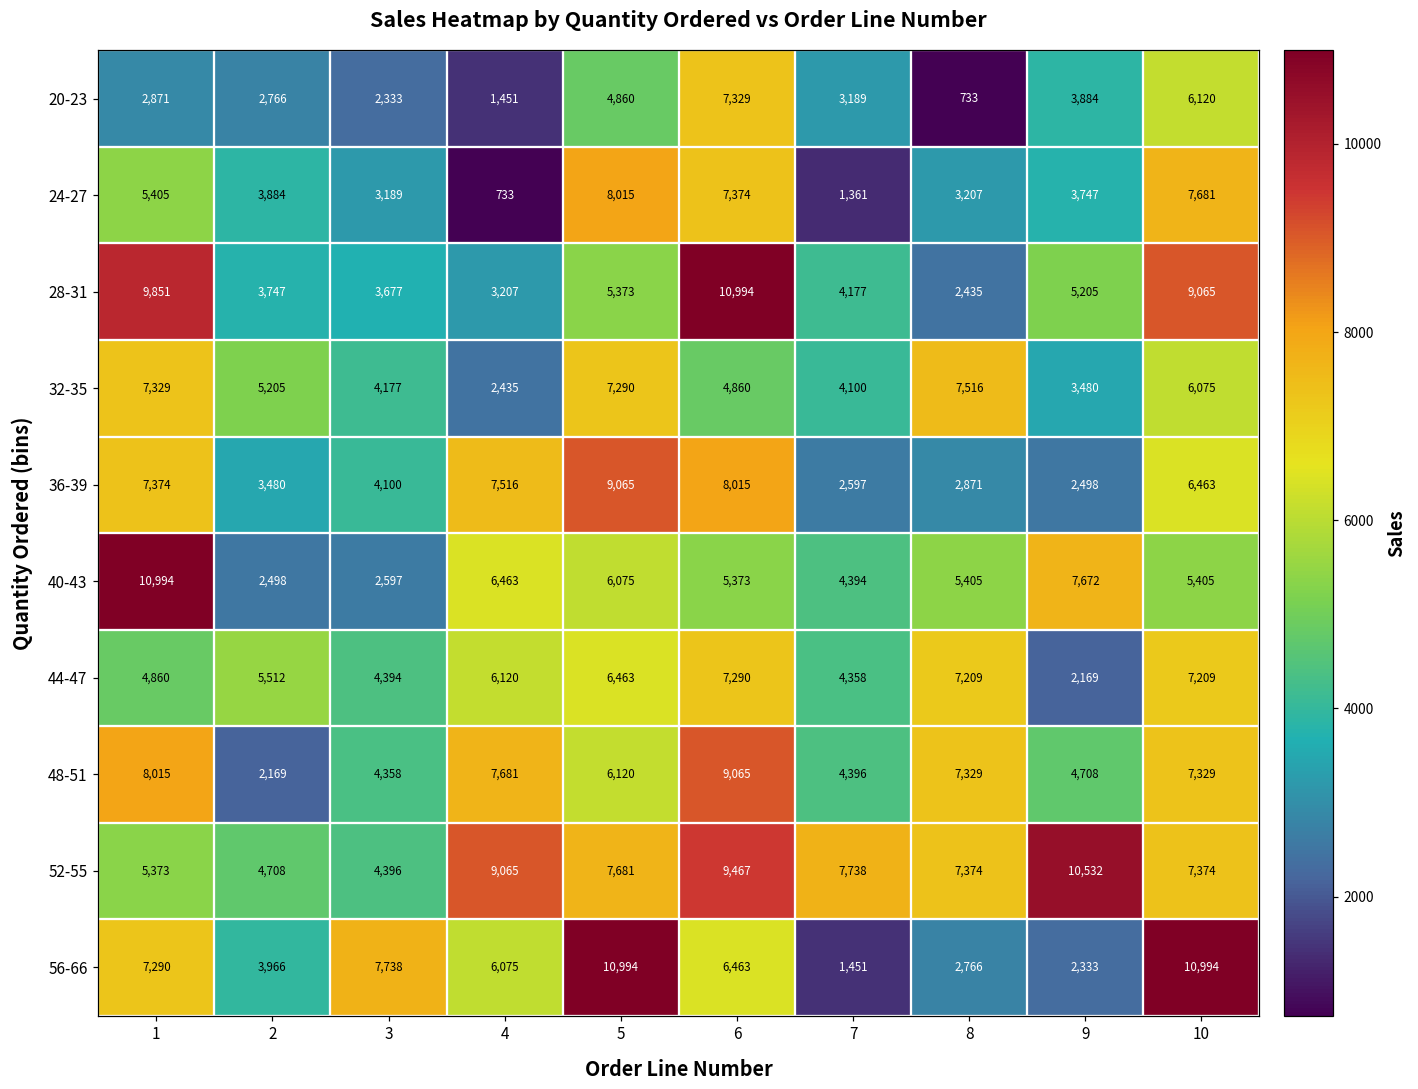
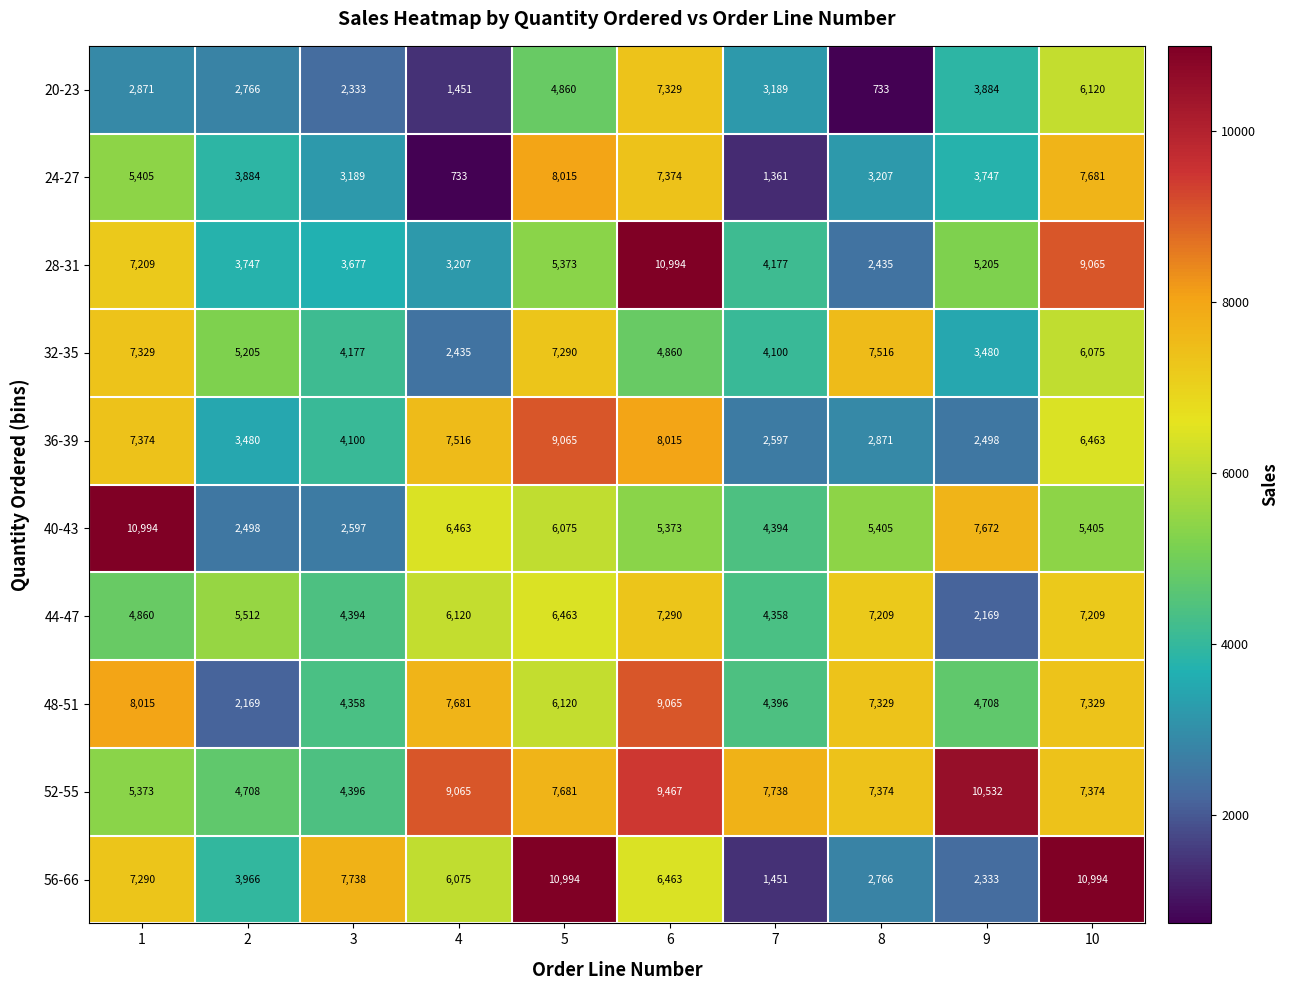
  {
    "20-23": {
      "1": "2,871",
      "2": "2,766",
      "3": "2,333",
      "4": "1,451",
      "5": "4,860",
      "6": "7,329",
      "7": "3,189",
      "8": "733",
      "9": "3,884",
      "10": "6,120"
    },
    "24-27": {
      "1": "5,405",
      "2": "3,884",
      "3": "3,189",
      "4": "733",
      "5": "8,015",
      "6": "7,374",
      "7": "1,361",
      "8": "3,207",
      "9": "3,747",
      "10": "7,681"
    },
    "28-31": {
-     "1": "9,851",
+     "1": "7,209",
      "2": "3,747",
      "3": "3,677",
      "4": "3,207",
      "5": "5,373",
      "6": "10,994",
      "7": "4,177",
      "8": "2,435",
      "9": "5,205",
      "10": "9,065"
    },
    "32-35": {
      "1": "7,329",
      "2": "5,205",
      "3": "4,177",
      "4": "2,435",
      "5": "7,290",
      "6": "4,860",
      "7": "4,100",
      "8": "7,516",
      "9": "3,480",
      "10": "6,075"
    },
    "36-39": {
      "1": "7,374",
      "2": "3,480",
      "3": "4,100",
      "4": "7,516",
      "5": "9,065",
      "6": "8,015",
      "7": "2,597",
      "8": "2,871",
      "9": "2,498",
      "10": "6,463"
    },
    "40-43": {
      "1": "10,994",
      "2": "2,498",
      "3": "2,597",
      "4": "6,463",
      "5": "6,075",
      "6": "5,373",
      "7": "4,394",
      "8": "5,405",
      "9": "7,672",
      "10": "5,405"
    },
    "44-47": {
      "1": "4,860",
      "2": "5,512",
      "3": "4,394",
      "4": "6,120",
      "5": "6,463",
      "6": "7,290",
      "7": "4,358",
      "8": "7,209",
      "9": "2,169",
      "10": "7,209"
    },
    "48-51": {
      "1": "8,015",
      "2": "2,169",
      "3": "4,358",
      "4": "7,681",
      "5": "6,120",
      "6": "9,065",
      "7": "4,396",
      "8": "7,329",
      "9": "4,708",
      "10": "7,329"
    },
    "52-55": {
      "1": "5,373",
      "2": "4,708",
      "3": "4,396",
      "4": "9,065",
      "5": "7,681",
      "6": "9,467",
      "7": "7,738",
      "8": "7,374",
      "9": "10,532",
      "10": "7,374"
    },
    "56-66": {
      "1": "7,290",
      "2": "3,966",
      "3": "7,738",
      "4": "6,075",
      "5": "10,994",
      "6": "6,463",
      "7": "1,451",
      "8": "2,766",
      "9": "2,333",
      "10": "10,994"
    }
  }
